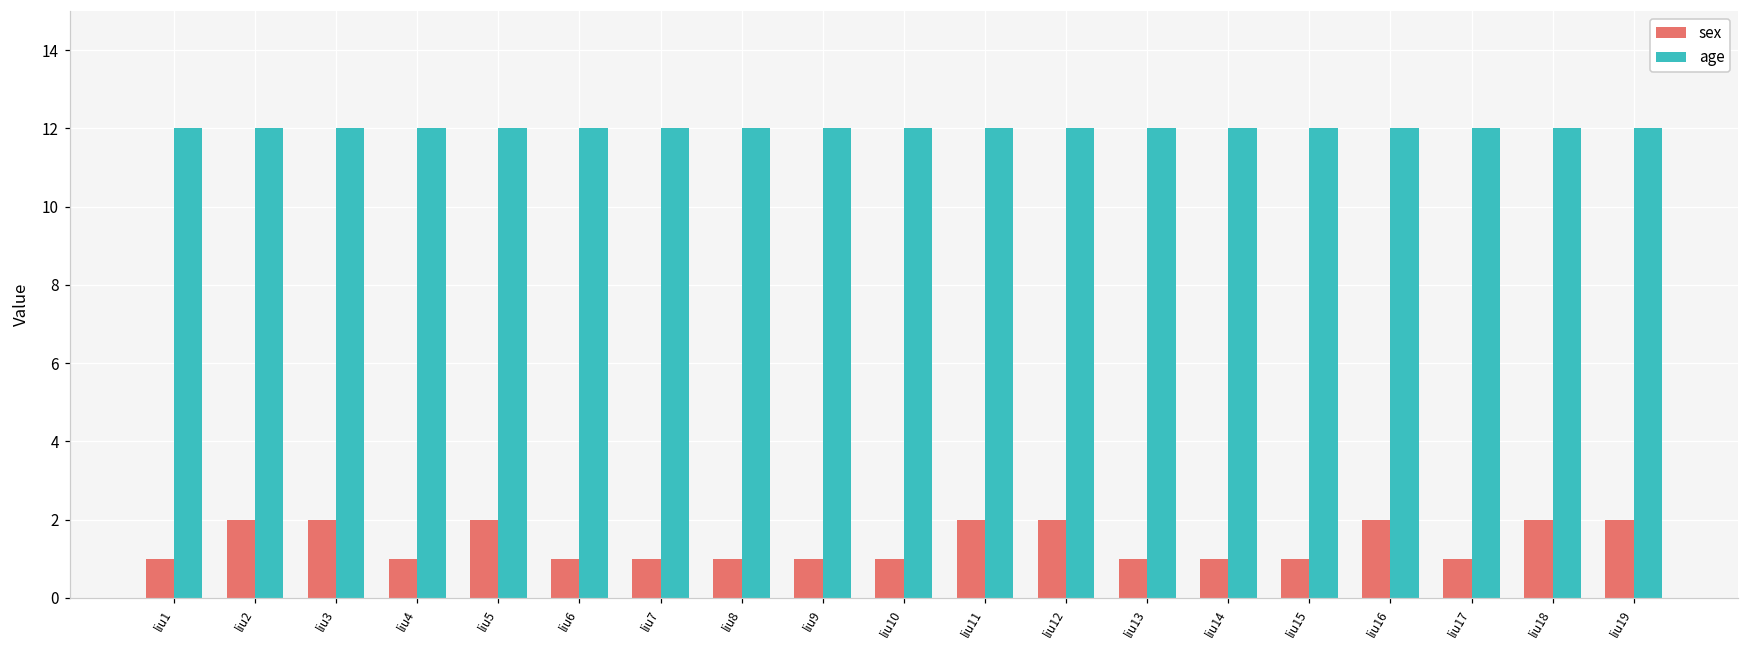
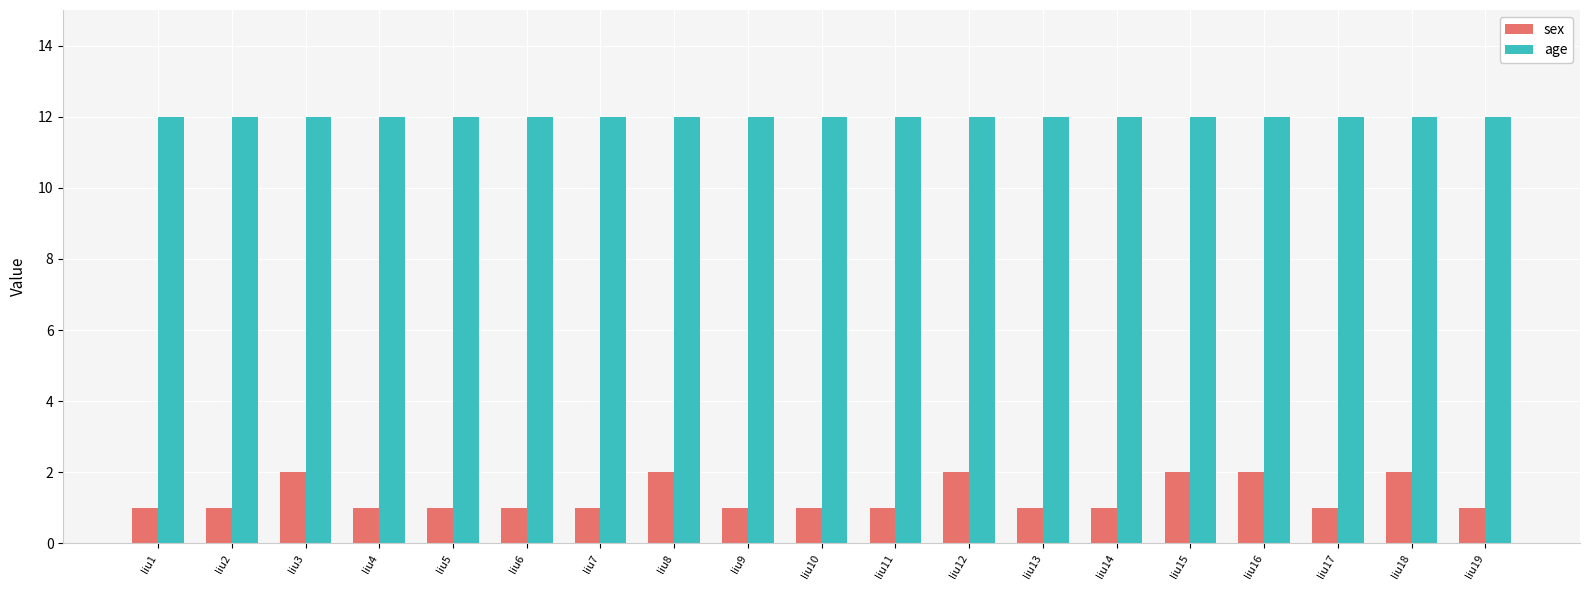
  {
    "sex": {
      "liu1": 1,
-     "liu2": 2,
+     "liu2": 1,
      "liu3": 2,
      "liu4": 1,
-     "liu5": 2,
+     "liu5": 1,
      "liu6": 1,
      "liu7": 1,
-     "liu8": 1,
+     "liu8": 2,
      "liu9": 1,
      "liu10": 1,
-     "liu11": 2,
+     "liu11": 1,
      "liu12": 2,
      "liu13": 1,
      "liu14": 1,
-     "liu15": 1,
+     "liu15": 2,
      "liu16": 2,
      "liu17": 1,
      "liu18": 2,
-     "liu19": 2
+     "liu19": 1
    },
    "age": {
      "liu1": 12,
      "liu2": 12,
      "liu3": 12,
      "liu4": 12,
      "liu5": 12,
      "liu6": 12,
      "liu7": 12,
      "liu8": 12,
      "liu9": 12,
      "liu10": 12,
      "liu11": 12,
      "liu12": 12,
      "liu13": 12,
      "liu14": 12,
      "liu15": 12,
      "liu16": 12,
      "liu17": 12,
      "liu18": 12,
      "liu19": 12
    }
  }
